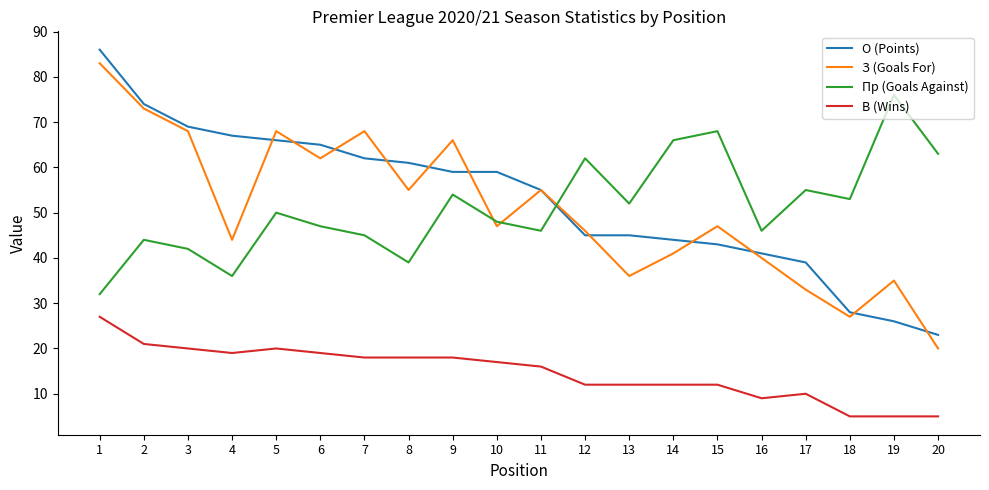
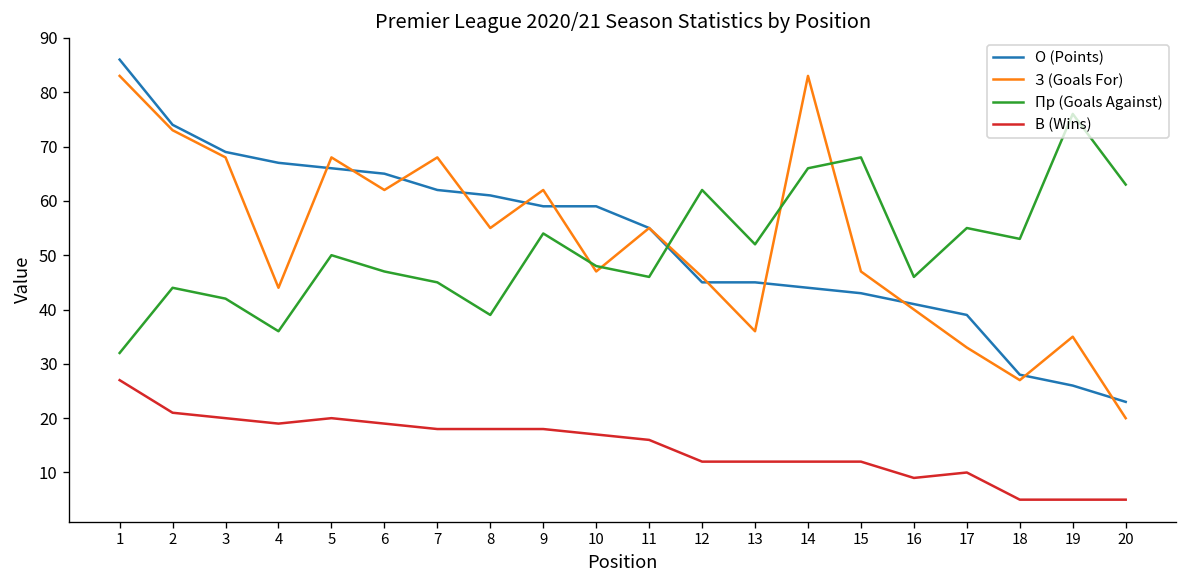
  {
    "О (Points)": {
      "1": 86,
      "2": 74,
      "3": 69,
      "4": 67,
      "5": 66,
      "6": 65,
      "7": 62,
      "8": 61,
      "9": 59,
      "10": 59,
      "12": 45,
      "13": 45,
      "14": 44,
      "15": 43,
      "16": 41,
      "17": 39,
      "18": 28,
      "19": 26,
      "20": 23
    },
    "З (Goals For)": {
      "1": 83,
      "2": 73,
      "3": 68,
      "4": 44,
      "5": 68,
      "6": 62,
      "7": 68,
      "8": 55,
-     "9": 66,
+     "9": 62,
      "10": 47,
      "12": 46,
      "13": 36,
-     "14": 41,
+     "14": 83,
      "15": 47,
      "16": 40,
      "17": 33,
      "18": 27,
      "19": 35,
      "20": 20
    },
    "Пр (Goals Against)": {
      "1": 32,
      "2": 44,
      "3": 42,
      "4": 36,
      "5": 50,
      "6": 47,
      "7": 45,
      "8": 39,
      "9": 54,
      "10": 48,
      "11": 46,
      "12": 62,
      "13": 52,
      "14": 66,
      "15": 68,
      "16": 46,
      "17": 55,
      "18": 53,
      "20": 63
    },
    "В (Wins)": {
      "1": 27,
      "2": 21,
      "3": 20,
      "4": 19,
      "5": 20,
      "6": 19,
      "7": 18,
      "8": 18,
      "9": 18,
      "10": 17,
      "11": 16,
      "12": 12,
      "13": 12,
      "14": 12,
      "15": 12,
      "16": 9,
      "17": 10,
      "18": 5,
      "19": 5,
      "20": 5
    }
  }
